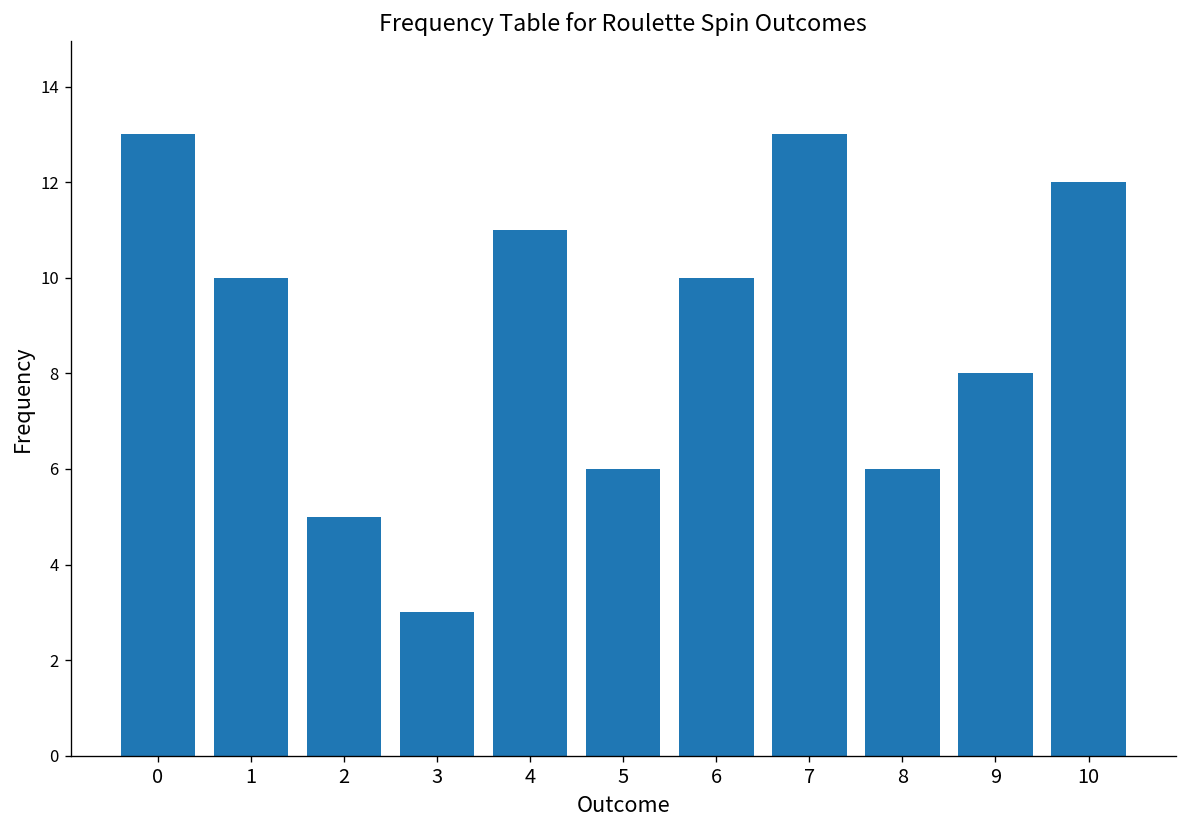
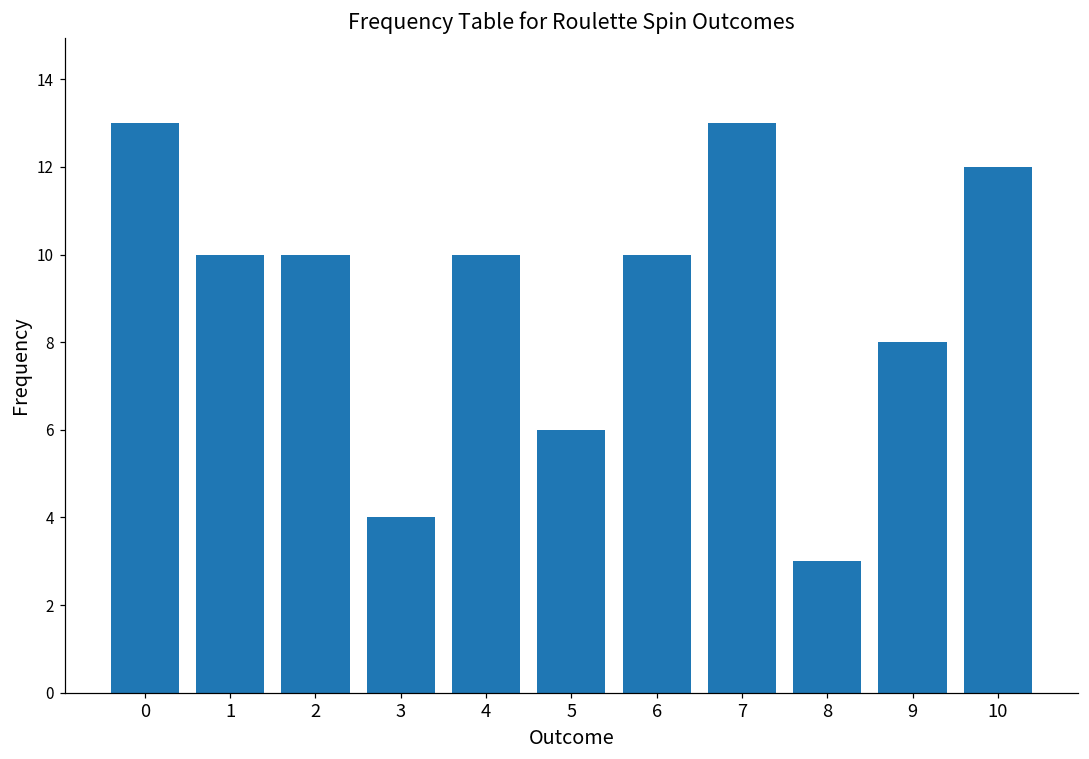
  {
    "0": 13,
    "1": 10,
-   "2": 5,
-   "3": 3,
-   "4": 11,
+   "2": 10,
+   "3": 4,
+   "4": 10,
    "5": 6,
    "6": 10,
    "7": 13,
-   "8": 6,
+   "8": 3,
    "9": 8,
    "10": 12
  }
